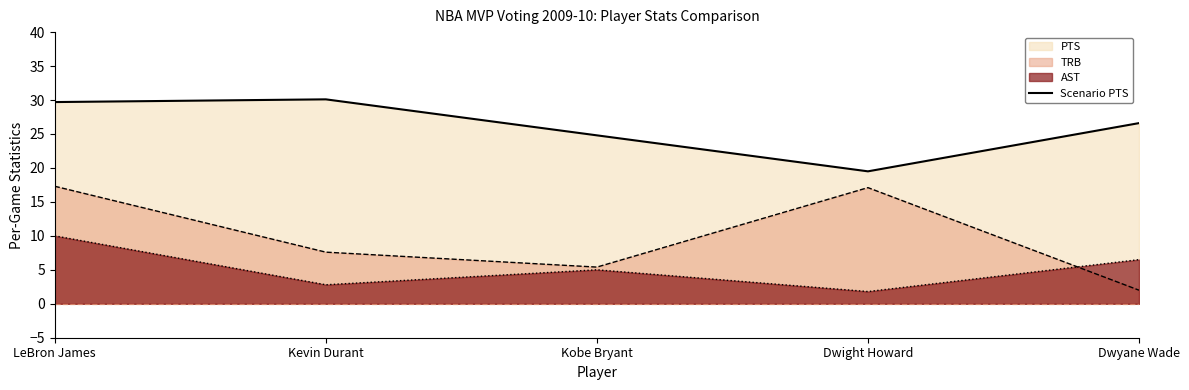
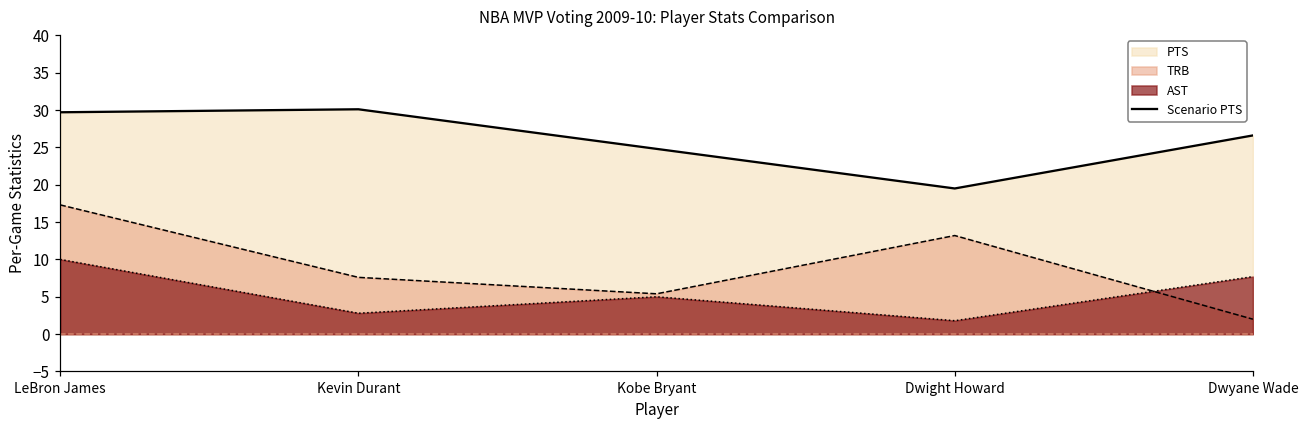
  {
    "PTS": {
      "LeBron James": 30,
      "Kevin Durant": 30,
      "Kobe Bryant": 25,
      "Dwight Howard": 20,
      "Dwyane Wade": 27
    },
    "TRB": {
      "LeBron James": 17,
      "Kevin Durant": 8,
      "Kobe Bryant": 5,
-     "Dwight Howard": 17,
+     "Dwight Howard": 13,
      "Dwyane Wade": 2
    },
    "AST": {
      "LeBron James": 10,
      "Kevin Durant": 3,
      "Kobe Bryant": 5,
      "Dwight Howard": 2,
-     "Dwyane Wade": 7
+     "Dwyane Wade": 8
    }
  }
